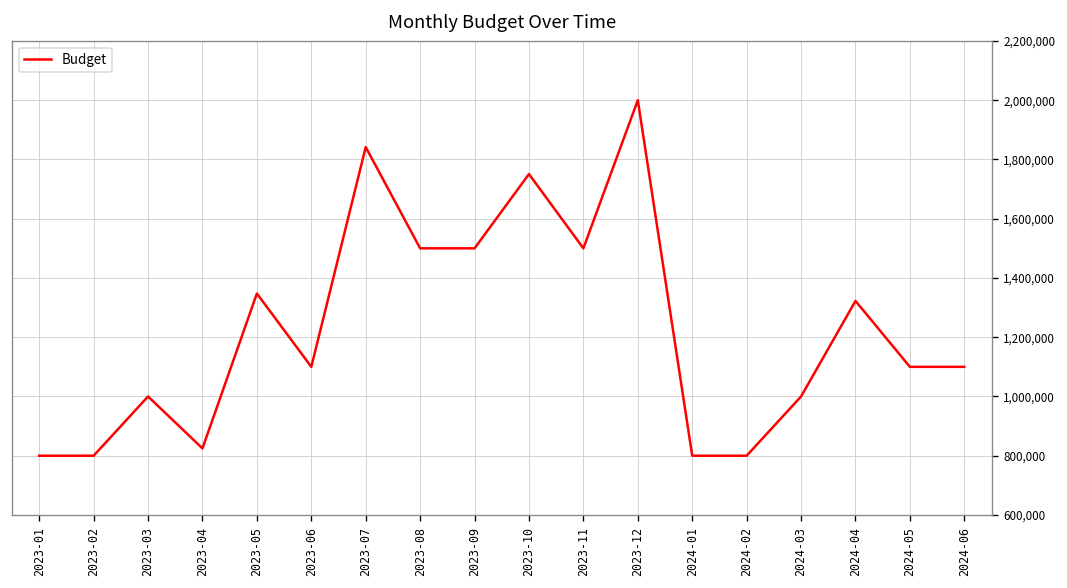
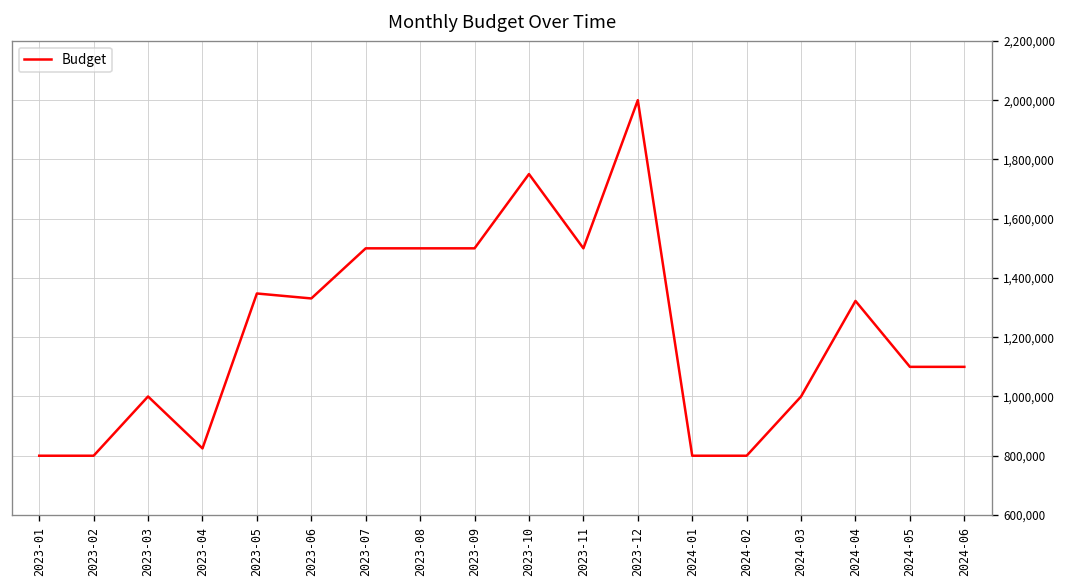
  {
    "2023-01": "800,000",
    "2023-02": "800,000",
    "2023-03": "1,000,000",
    "2023-04": "820,000",
    "2023-05": "1,350,000",
-   "2023-06": "1,100,000",
-   "2023-07": "1,840,000",
+   "2023-06": "1,330,000",
+   "2023-07": "1,500,000",
    "2023-08": "1,500,000",
    "2023-09": "1,500,000",
    "2023-10": "1,750,000",
    "2023-11": "1,500,000",
    "2023-12": "2,000,000",
    "2024-01": "800,000",
    "2024-02": "800,000",
    "2024-03": "1,000,000",
    "2024-04": "1,320,000",
    "2024-05": "1,100,000",
    "2024-06": "1,100,000"
  }
